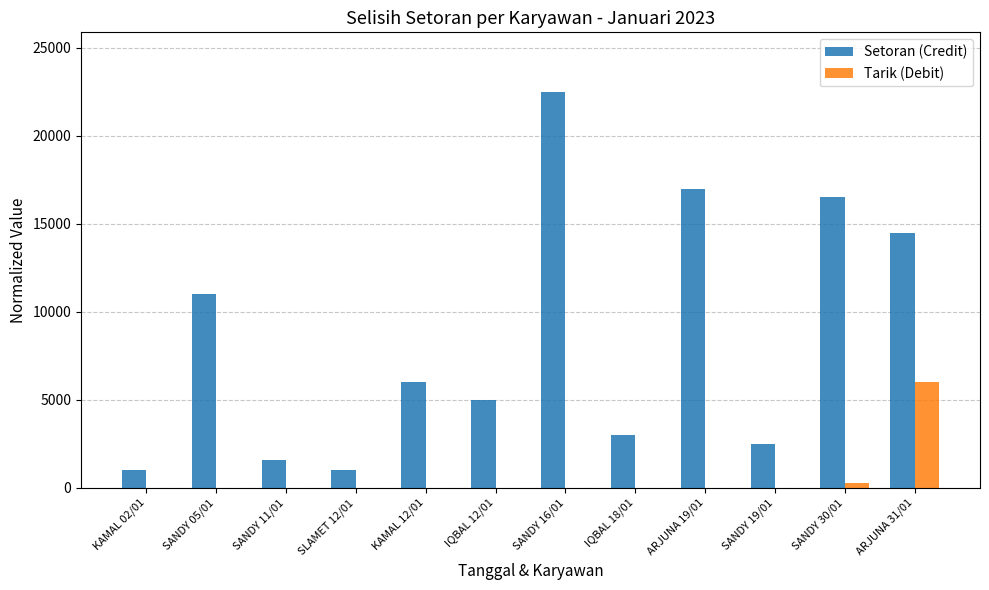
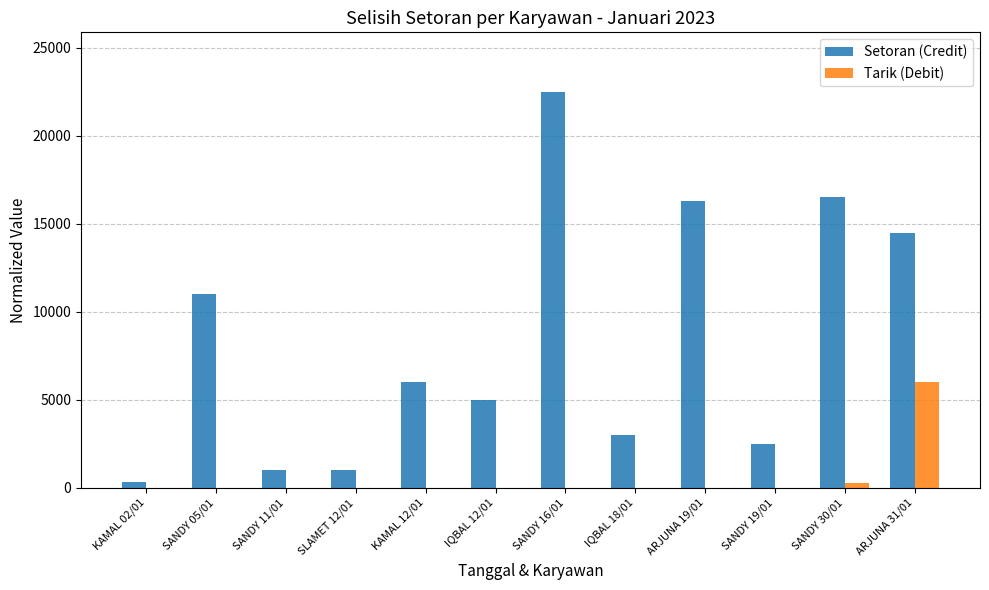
  {
    "Setoran (Credit)": {
-     "KAMAL 02/01": 1000,
+     "KAMAL 02/01": 300,
      "SANDY 05/01": 11000,
-     "SANDY 11/01": 1600,
+     "SANDY 11/01": 1000,
      "SLAMET 12/01": 1000,
      "KAMAL 12/01": 6000,
      "IQBAL 12/01": 5000,
      "SANDY 16/01": 22500,
      "IQBAL 18/01": 3000,
-     "ARJUNA 19/01": 17000,
+     "ARJUNA 19/01": 16300,
      "SANDY 19/01": 2500,
      "SANDY 30/01": 16500,
      "ARJUNA 31/01": 14500
    },
    "Tarik (Debit)": {
      "KAMAL 02/01": 0,
      "SANDY 05/01": 0,
      "SANDY 11/01": 0,
      "SLAMET 12/01": 0,
      "KAMAL 12/01": 0,
      "IQBAL 12/01": 0,
      "SANDY 16/01": 0,
      "IQBAL 18/01": 0,
      "ARJUNA 19/01": 0,
      "SANDY 19/01": 0,
      "SANDY 30/01": 300,
      "ARJUNA 31/01": 6000
    }
  }
